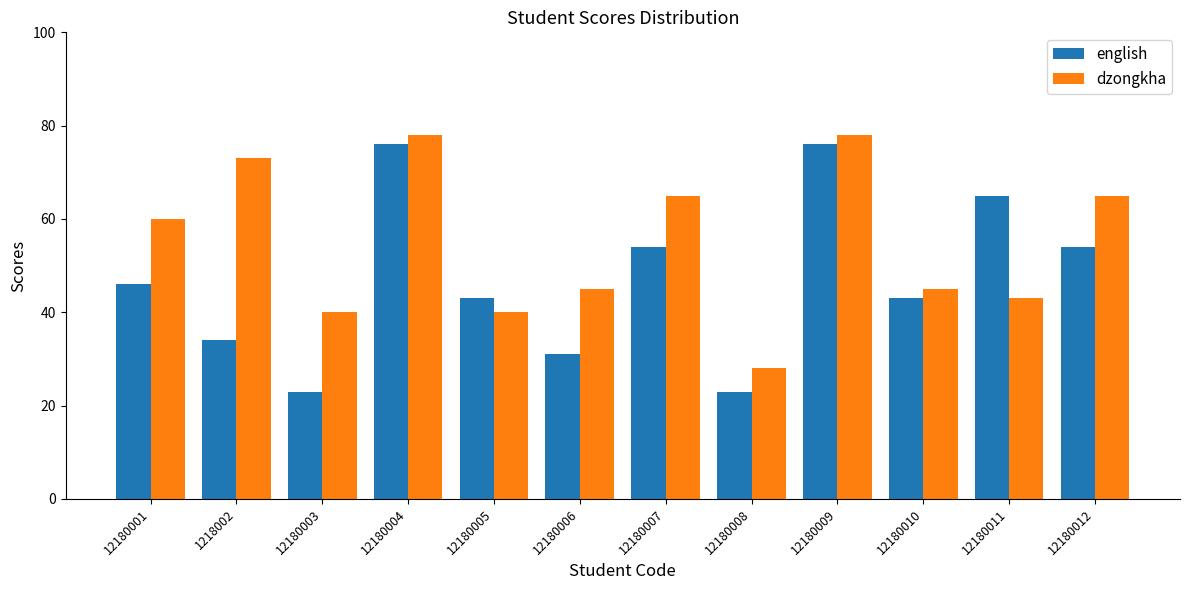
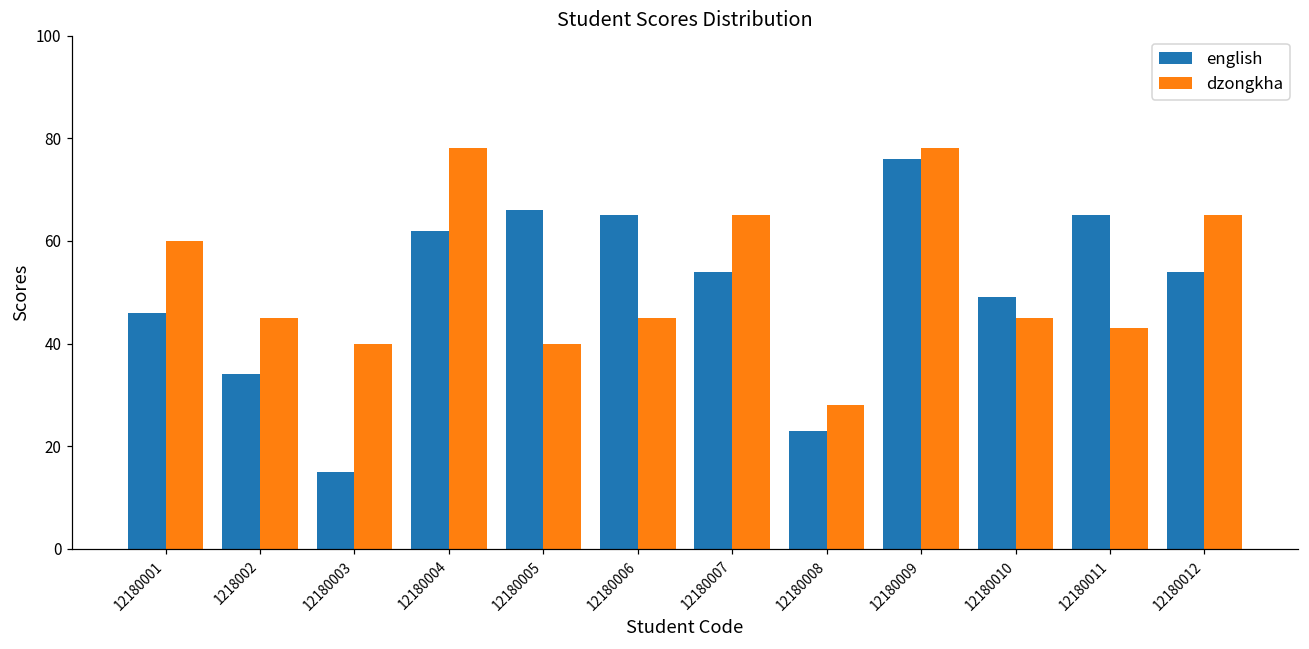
  {
    "english": {
      "12180001": 46,
      "1218002": 34,
-     "12180003": 23,
-     "12180004": 76,
-     "12180005": 43,
-     "12180006": 31,
+     "12180003": 15,
+     "12180004": 62,
+     "12180005": 66,
+     "12180006": 65,
      "12180007": 54,
      "12180008": 23,
      "12180009": 76,
-     "12180010": 43,
+     "12180010": 49,
      "12180011": 65,
      "12180012": 54
    },
    "dzongkha": {
      "12180001": 60,
-     "1218002": 73,
+     "1218002": 45,
      "12180003": 40,
      "12180004": 78,
      "12180005": 40,
      "12180006": 45,
      "12180007": 65,
      "12180008": 28,
      "12180009": 78,
      "12180010": 45,
      "12180011": 43,
      "12180012": 65
    }
  }
